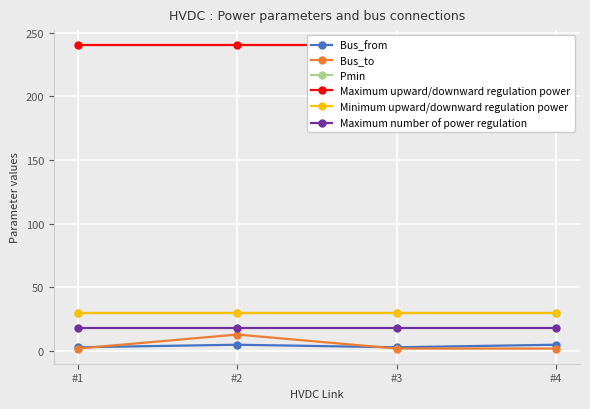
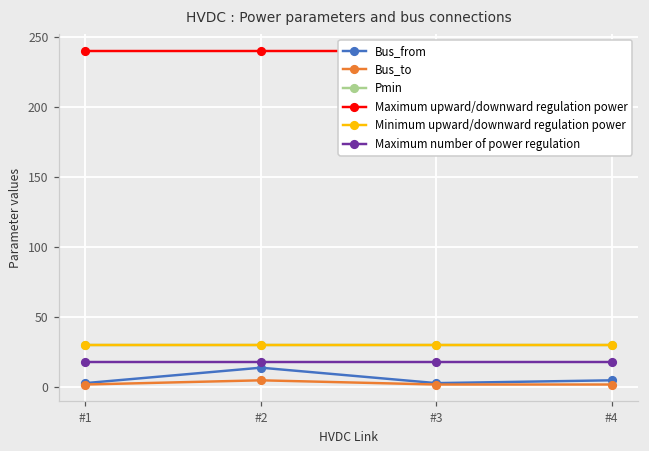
  {
    "Bus_from": {
-     "#2": 5,
+     "#2": 14,
      "#4": 5
    },
    "Bus_to": {
-     "#2": 13,
+     "#2": 5,
      "#4": 2
    },
    "Minimum upward/downward regulation power": {
      "#1": 30,
      "#2": 30,
      "#3": 30,
      "#4": 30
    },
    "Maximum upward/downward regulation power": {
      "#1": 240,
      "#2": 240
    },
    "Maximum number of power regulation": {
      "#1": 18,
      "#2": 18,
      "#3": 18,
      "#4": 18
    }
  }
